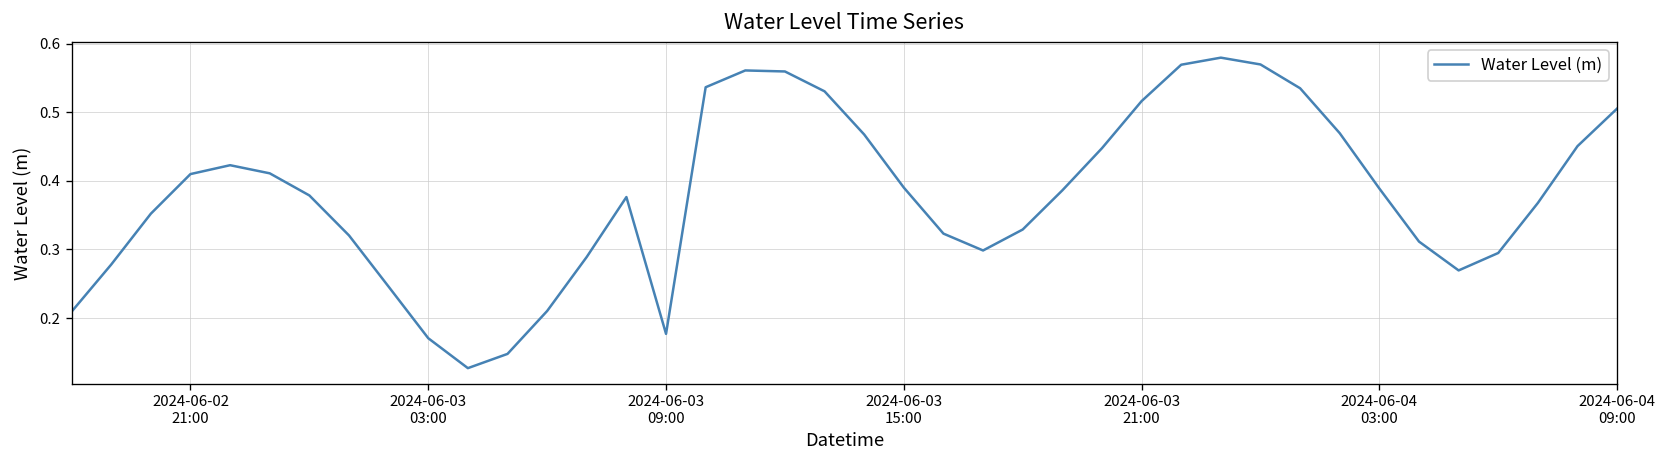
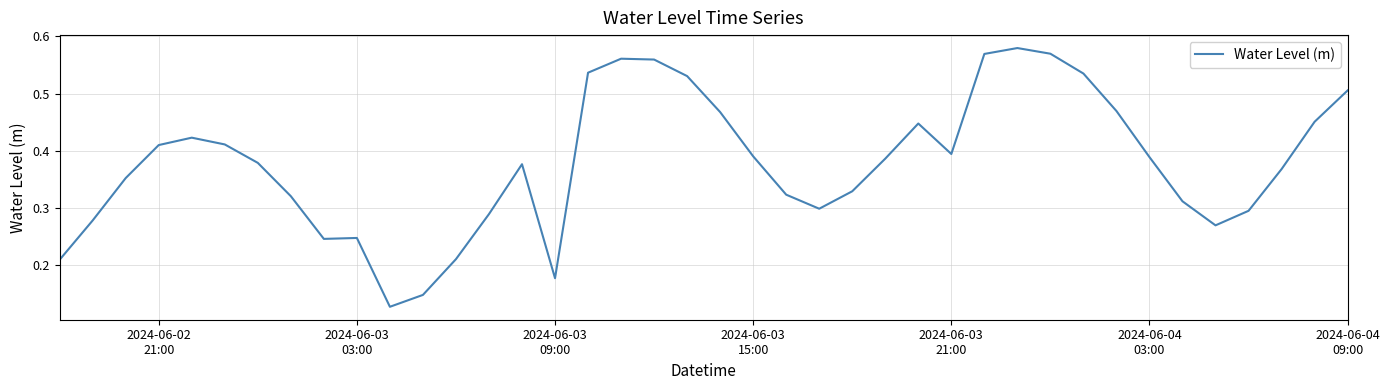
  {
    "2024-06-02 21:00": 0.41,
-   "2024-06-03 03:00": 0.17,
+   "2024-06-03 03:00": 0.25,
    "2024-06-03 09:00": 0.18,
    "2024-06-03 15:00": 0.39,
-   "2024-06-03 21:00": 0.52,
+   "2024-06-03 21:00": 0.39,
    "2024-06-04 03:00": 0.39,
    "2024-06-04 09:00": 0.51
  }
